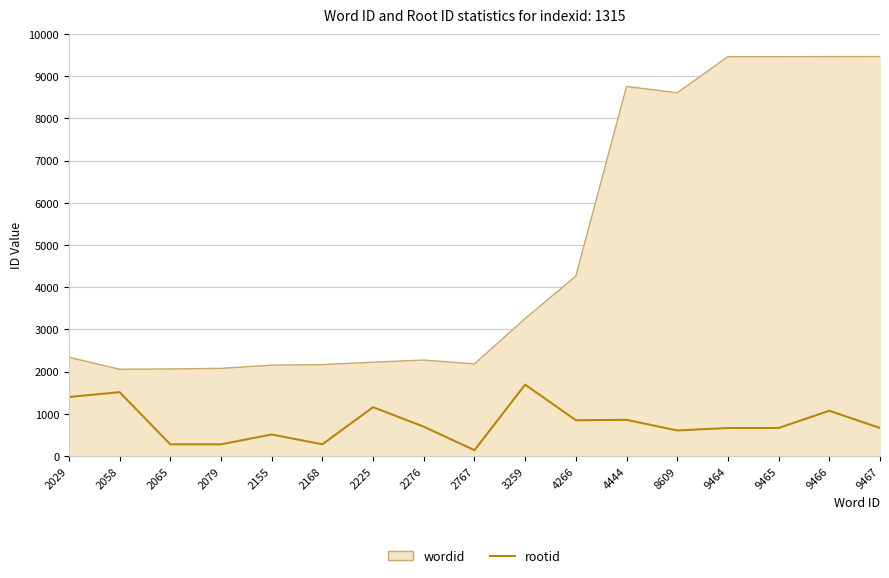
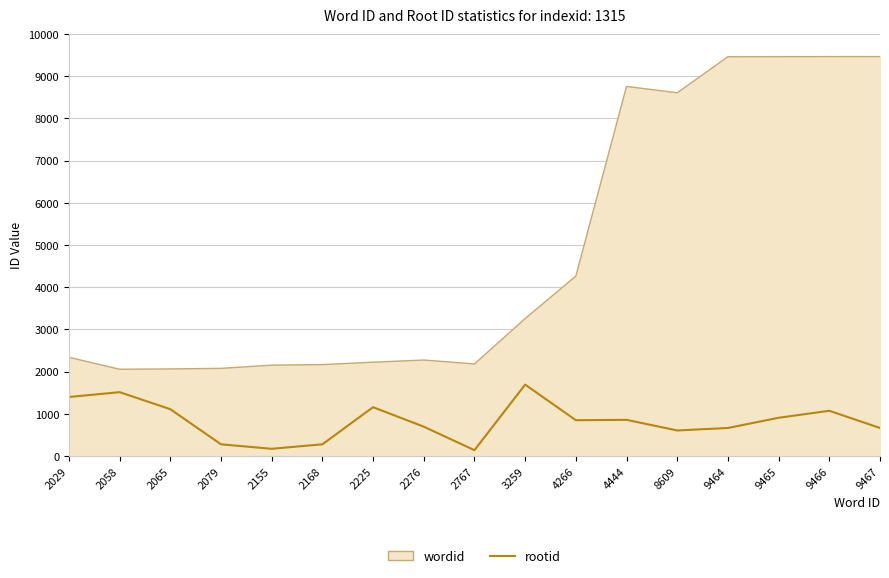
  {
    "wordid": {
      "2029": 2300,
      "2058": 2100,
      "2065": 2100,
      "2079": 2100,
      "2155": 2200,
      "2168": 2200,
      "2225": 2200,
      "2276": 2300,
      "2767": 2200,
      "3259": 3300,
      "4266": 4300,
      "4444": 8800,
      "8609": 8600,
      "9464": 9500,
      "9465": 9500,
      "9466": 9500,
      "9467": 9500
    },
    "rootid": {
      "2029": 1400,
      "2058": 1500,
-     "2065": 300,
+     "2065": 1100,
      "2079": 300,
-     "2155": 500,
+     "2155": 200,
      "2168": 300,
      "2225": 1200,
      "2276": 700,
      "2767": 100,
      "3259": 1700,
      "4266": 900,
      "4444": 900,
      "8609": 600,
      "9464": 700,
-     "9465": 700,
+     "9465": 900,
      "9466": 1100,
      "9467": 700
    }
  }
